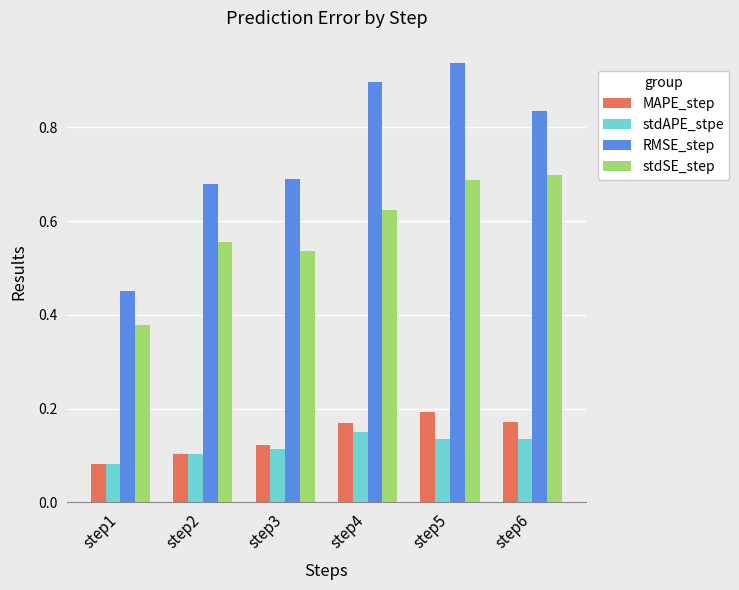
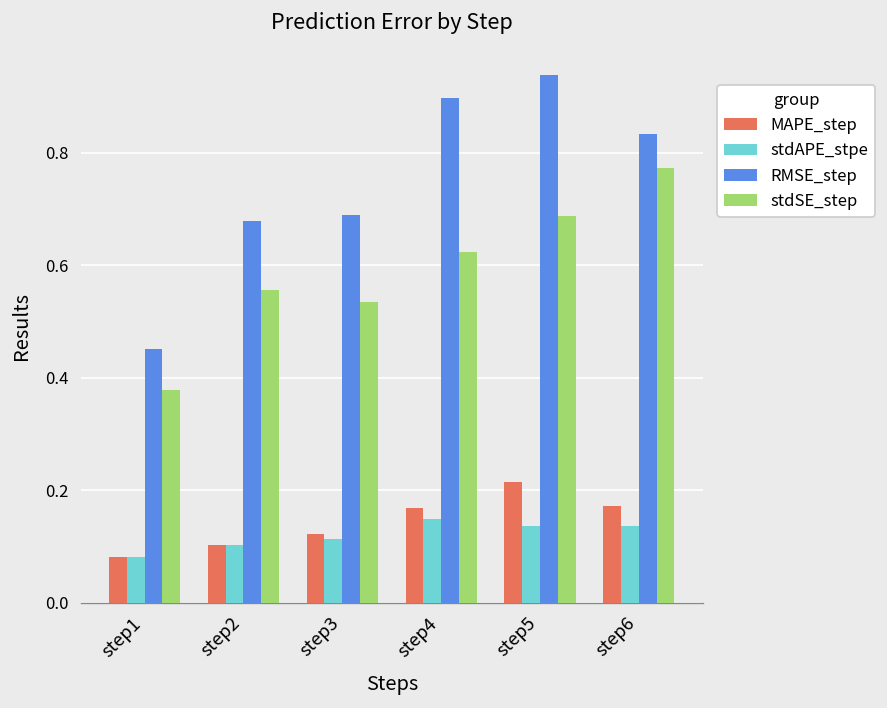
  {
    "MAPE_step": {
      "step1": 0.08,
      "step2": 0.10,
      "step3": 0.12,
      "step4": 0.17,
-     "step5": 0.19,
+     "step5": 0.22,
      "step6": 0.17
    },
    "stdAPE_stpe": {
      "step1": 0.08,
      "step2": 0.10,
      "step3": 0.11,
      "step4": 0.15,
      "step5": 0.14,
      "step6": 0.14
    },
    "RMSE_step": {
      "step1": 0.45,
      "step2": 0.68,
      "step3": 0.69,
      "step4": 0.90,
      "step5": 0.94,
      "step6": 0.83
    },
    "stdSE_step": {
      "step1": 0.38,
      "step2": 0.56,
      "step3": 0.54,
      "step4": 0.62,
      "step5": 0.69,
-     "step6": 0.70
+     "step6": 0.77
    }
  }
